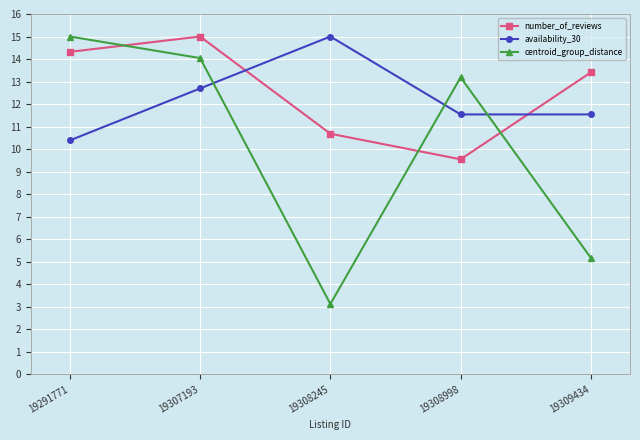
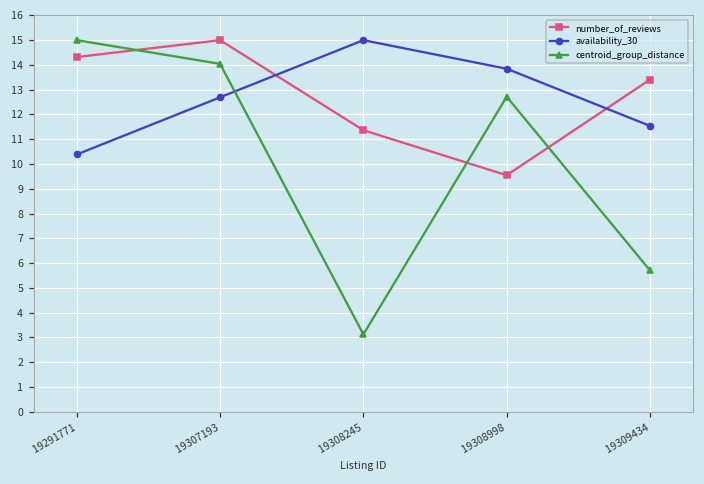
  {
    "number_of_reviews": {
      "19291771": 14.3,
      "19307193": 15.0,
-     "19308245": 10.7,
+     "19308245": 11.4,
      "19308998": 9.5,
      "19309434": 13.4
    },
    "availability_30": {
      "19291771": 10.4,
      "19307193": 12.7,
      "19308245": 15.0,
-     "19308998": 11.5,
+     "19308998": 13.8,
      "19309434": 11.5
    },
    "centroid_group_distance": {
      "19291771": 15.0,
      "19307193": 14.0,
      "19308245": 3.1,
-     "19308998": 13.2,
-     "19309434": 5.2
+     "19308998": 12.7,
+     "19309434": 5.7
    }
  }
